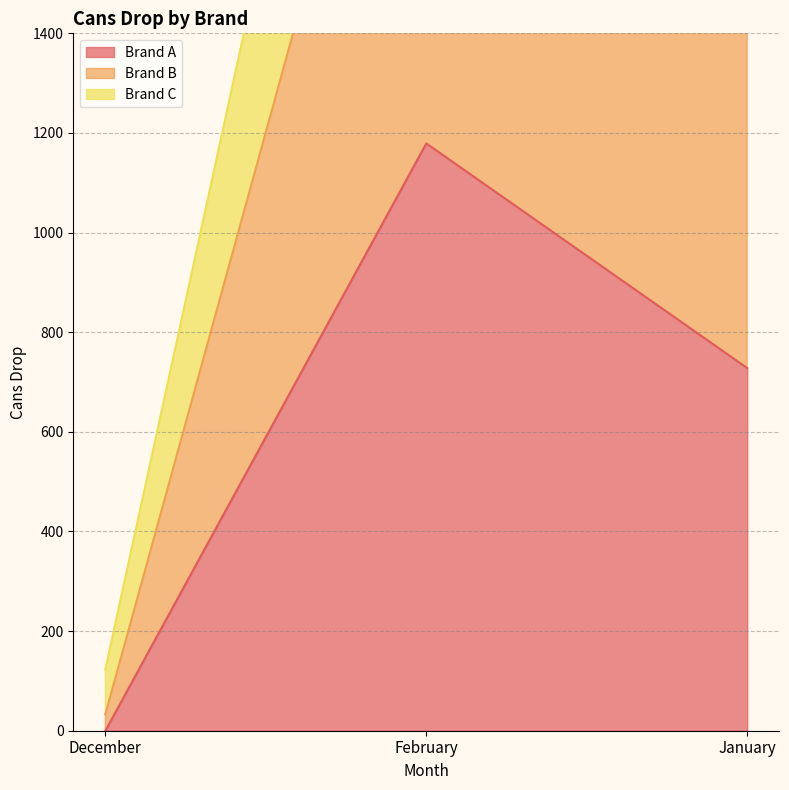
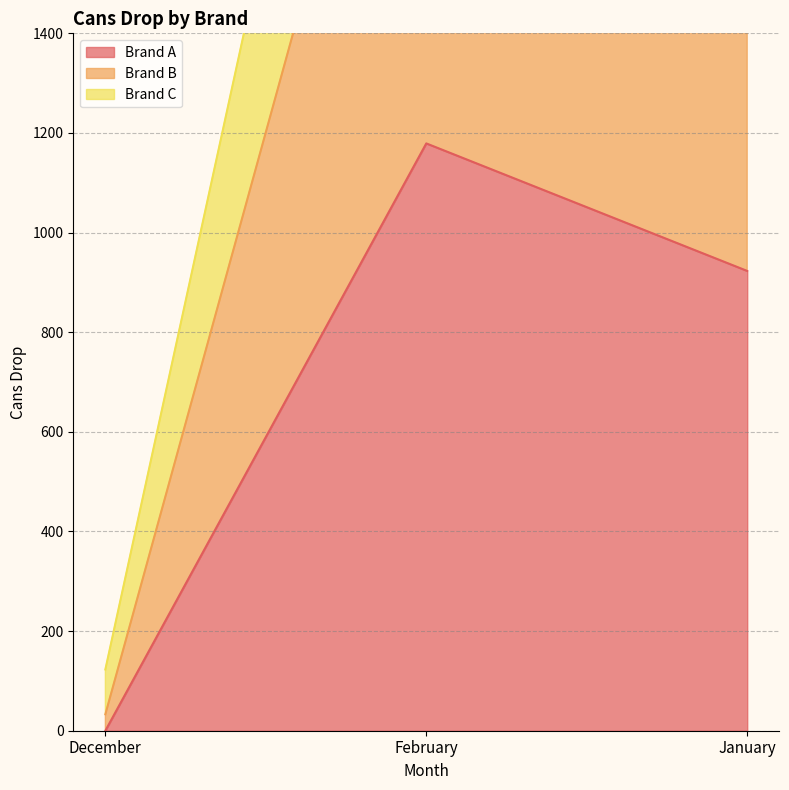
  {
    "Brand A": {
      "December": 0,
      "February": 1180,
-     "January": 730
+     "January": 920
    },
    "Brand B": {
      "December": 30
    },
    "Brand C": {
      "December": 90
    }
  }
